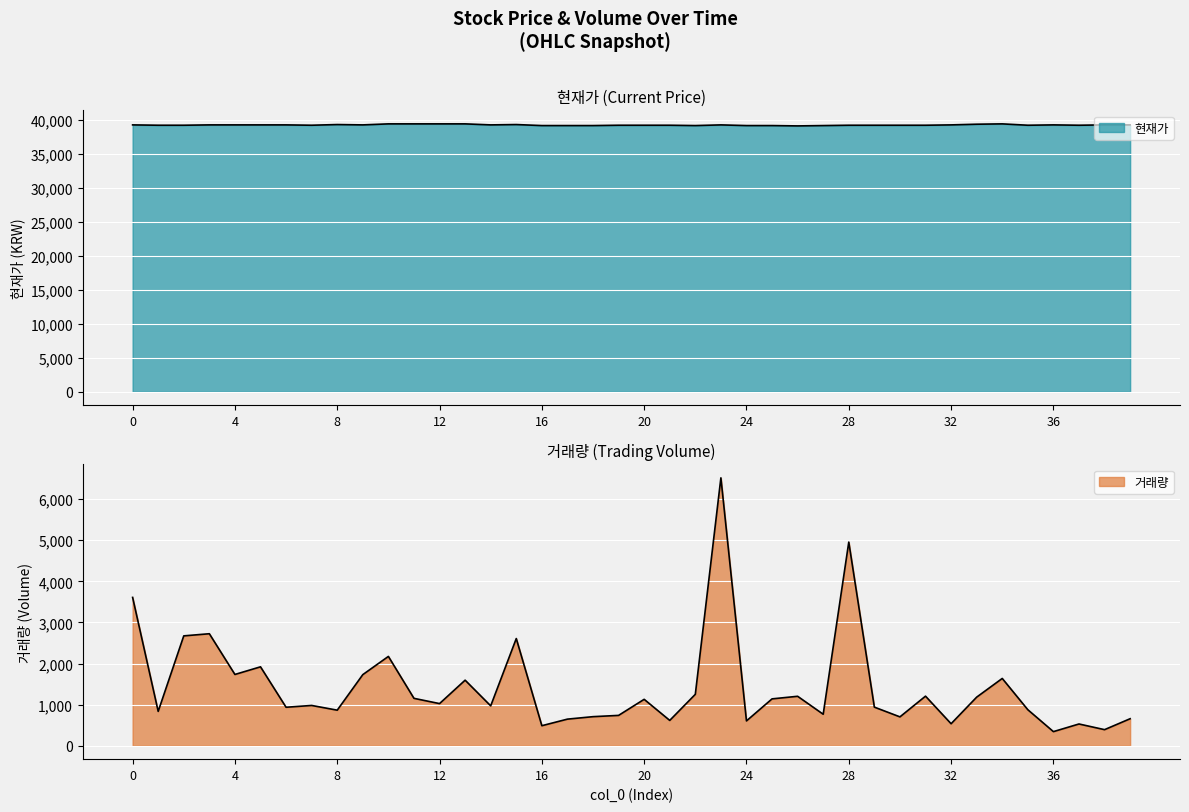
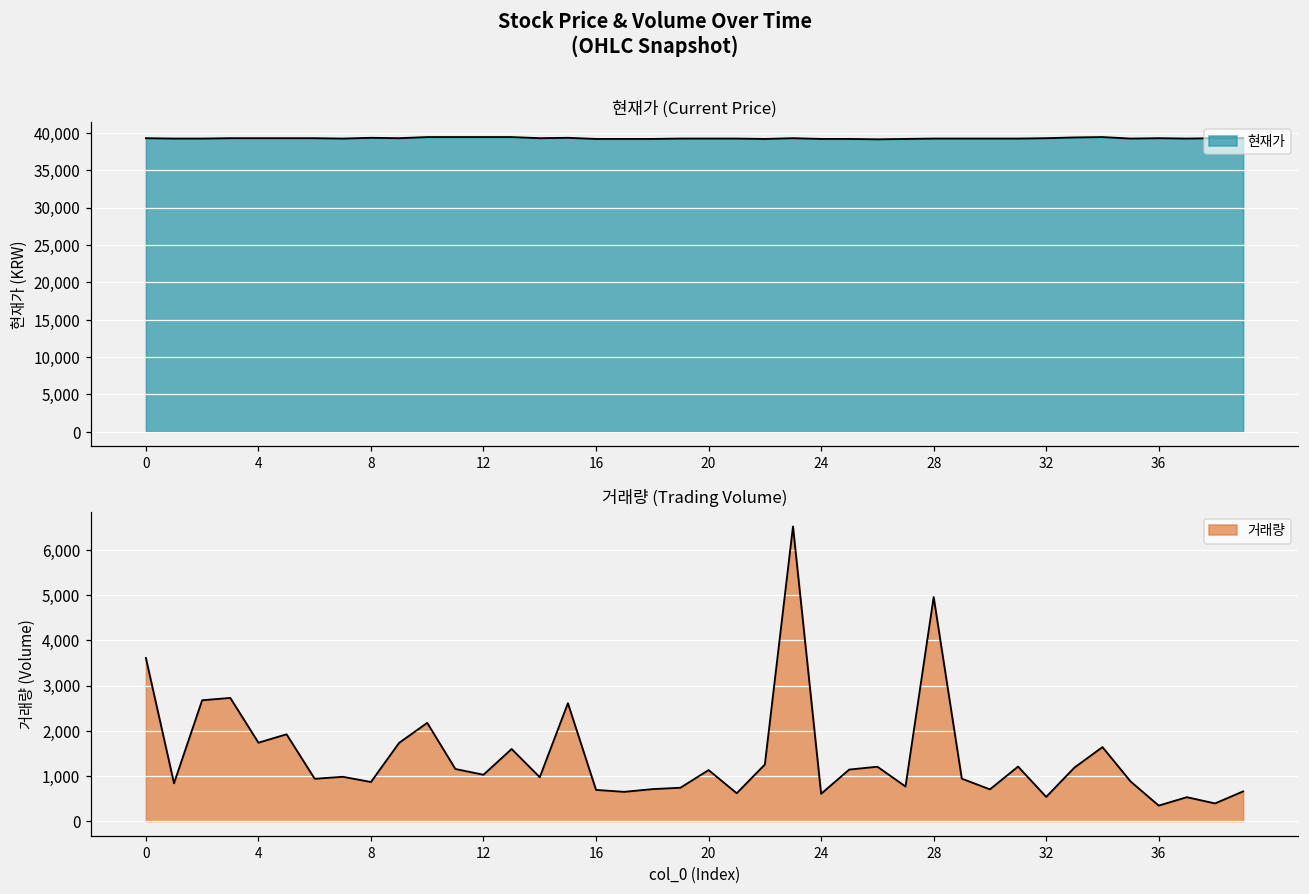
  {
    "현재가 (Current Price)": {
      "0": "39,000",
      "4": "39,000",
      "8": "39,000",
      "12": "39,000",
      "16": "39,000",
      "20": "39,000",
      "24": "39,000",
      "28": "39,000",
      "32": "39,000",
      "36": "39,000"
    },
    "거래량 (Trading Volume)": {
      "0": "3,600",
      "4": "1,700",
      "8": "900",
      "12": "1,000",
-     "16": "500",
+     "16": "700",
      "20": "1,100",
      "24": "600",
      "28": "5,000",
      "32": "500",
      "36": "300"
    }
  }
